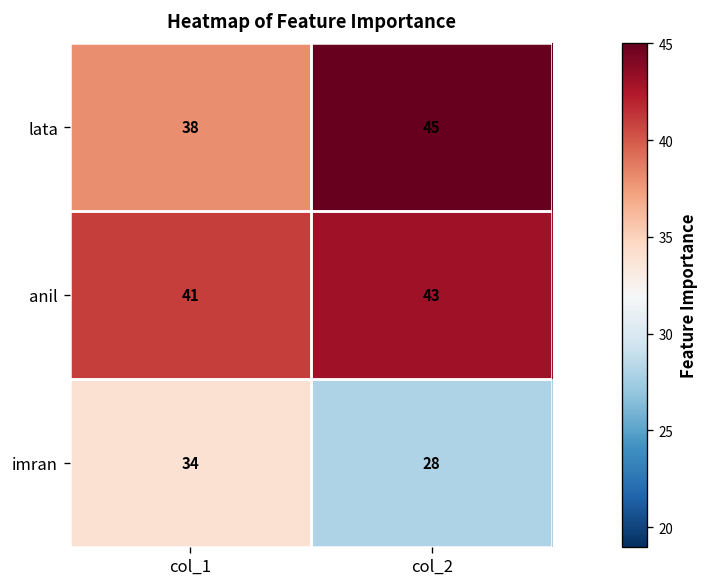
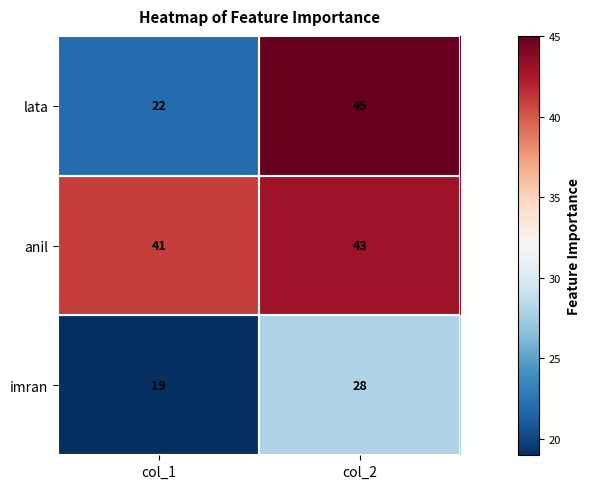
  {
    "lata": {
-     "col_1": 38,
+     "col_1": 22,
      "col_2": 45
    },
    "anil": {
      "col_1": 41,
      "col_2": 43
    },
    "imran": {
-     "col_1": 34,
+     "col_1": 19,
      "col_2": 28
    }
  }
